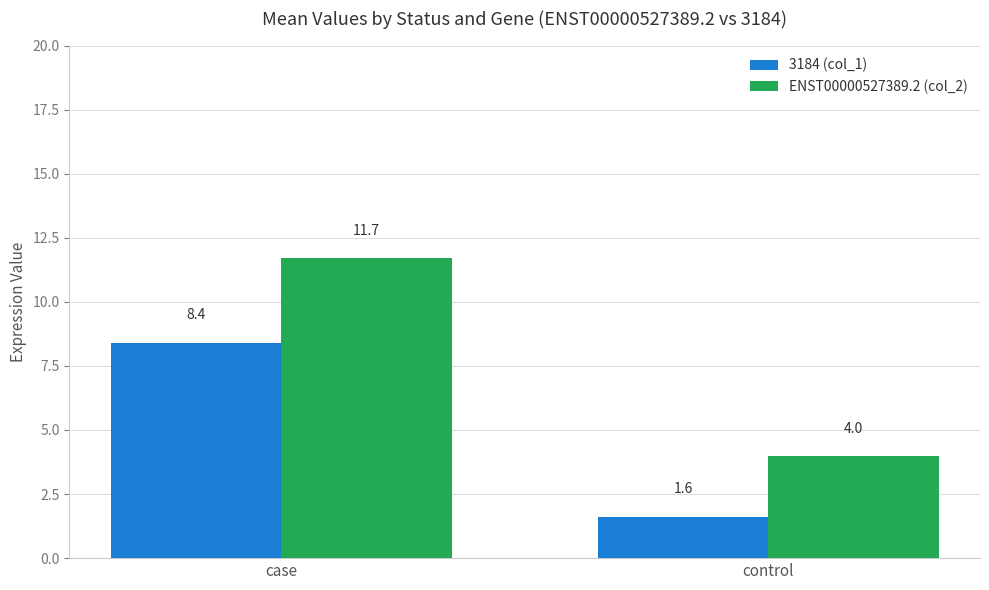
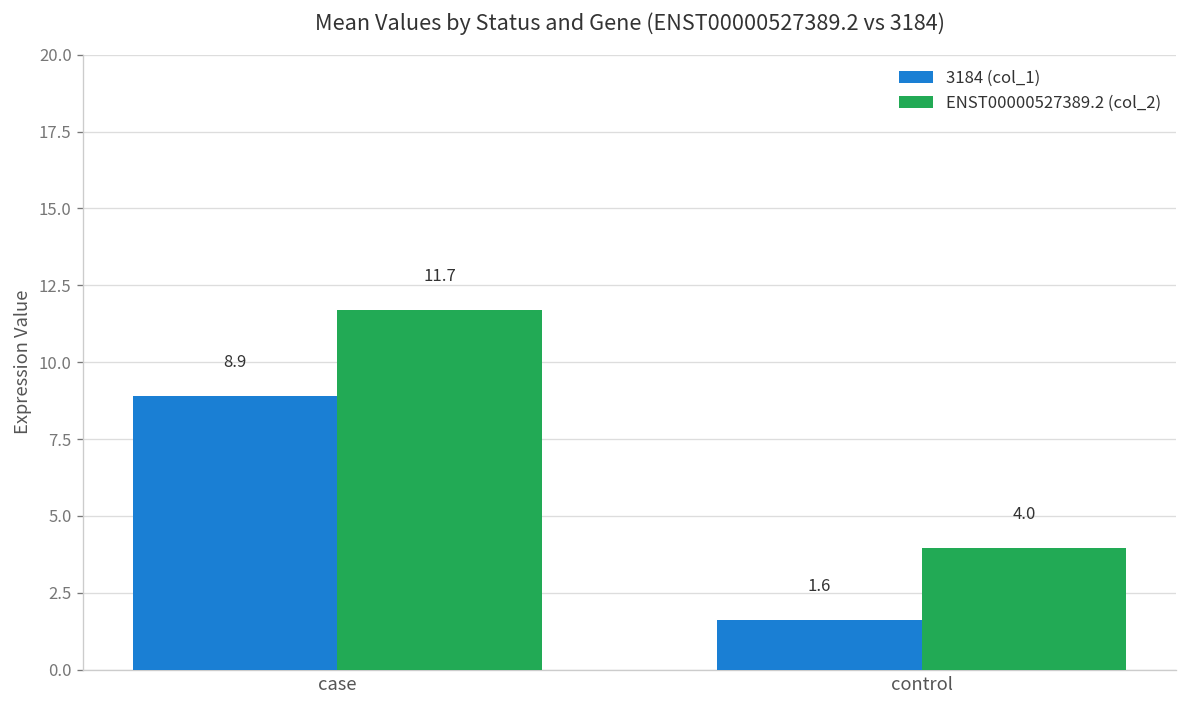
  {
    "3184 (col_1)": {
-     "case": 8.4,
+     "case": 8.9,
      "control": 1.6
    },
    "ENST00000527389.2 (col_2)": {
      "case": 11.7,
      "control": 4.0
    }
  }
